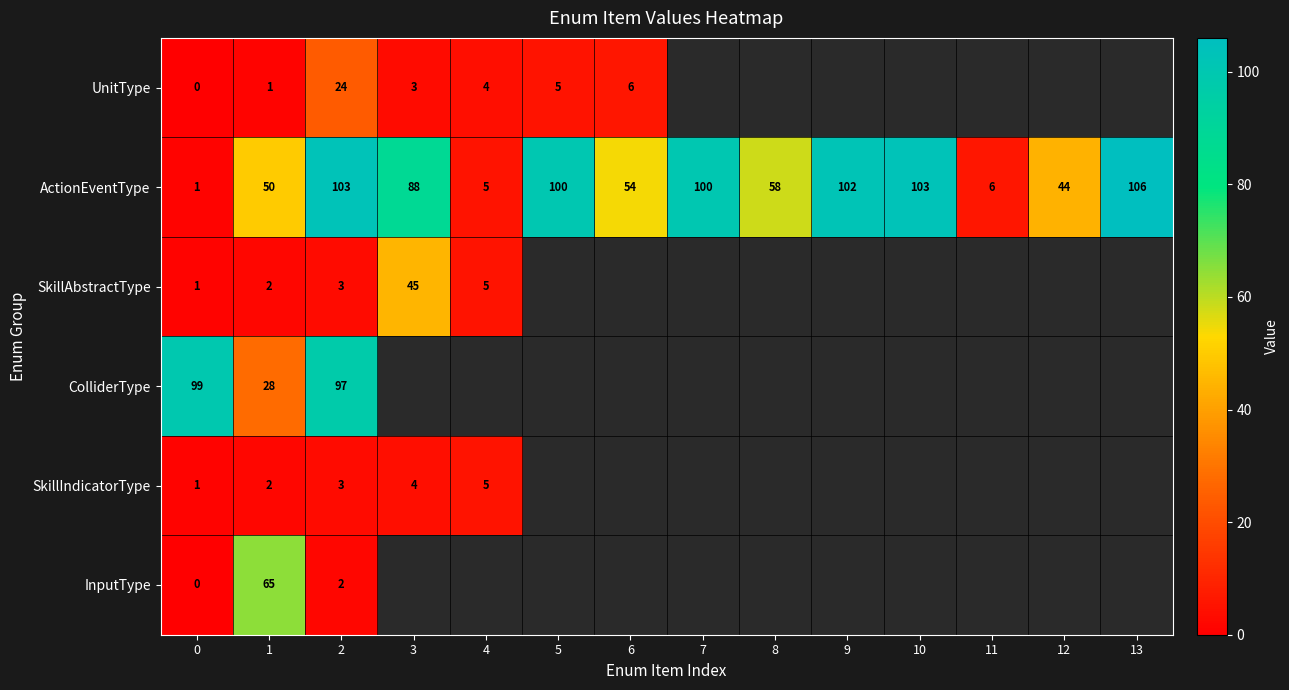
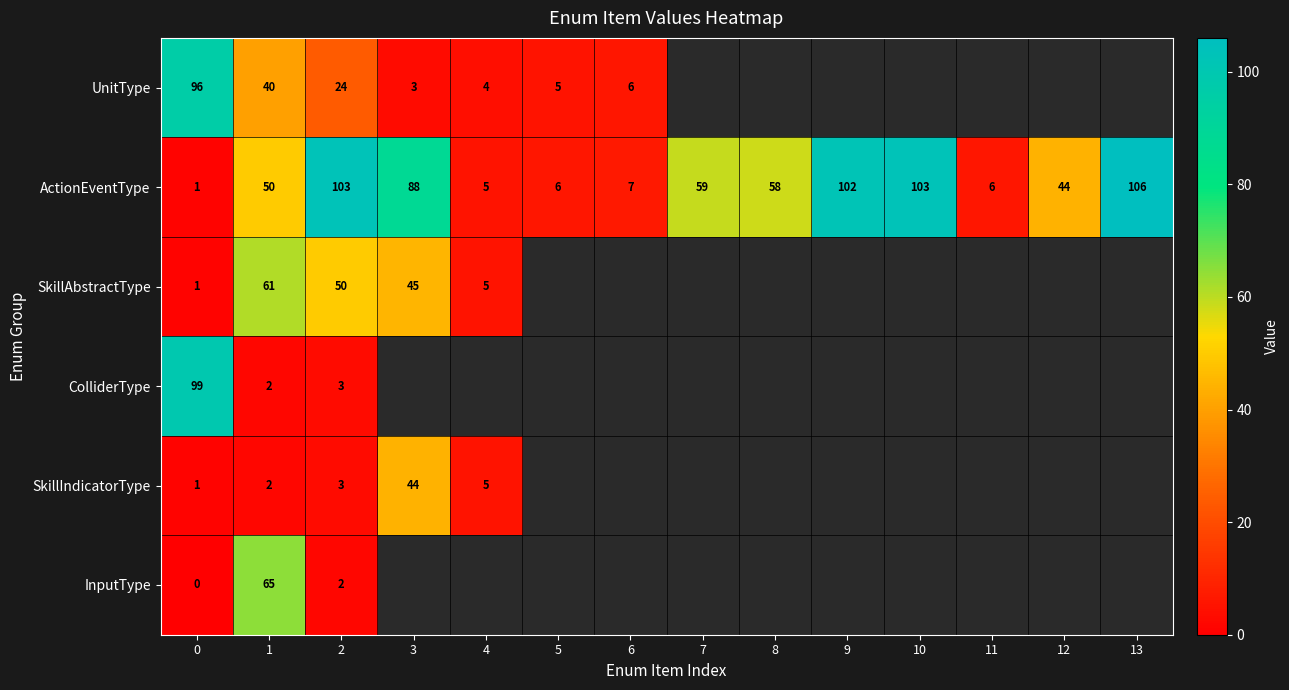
  {
    "UnitType": {
-     "0": 0,
-     "1": 1,
+     "0": 96,
+     "1": 40,
      "2": 24,
      "3": 3,
      "4": 4,
      "5": 5,
      "6": 6
    },
    "ActionEventType": {
      "0": 1,
      "1": 50,
      "2": 103,
      "3": 88,
      "4": 5,
-     "5": 100,
-     "6": 54,
-     "7": 100,
+     "5": 6,
+     "6": 7,
+     "7": 59,
      "8": 58,
      "9": 102,
      "10": 103,
      "11": 6,
      "12": 44,
      "13": 106
    },
    "SkillAbstractType": {
      "0": 1,
-     "1": 2,
-     "2": 3,
+     "1": 61,
+     "2": 50,
      "3": 45,
      "4": 5
    },
    "ColliderType": {
      "0": 99,
-     "1": 28,
-     "2": 97
+     "1": 2,
+     "2": 3
    },
    "SkillIndicatorType": {
      "0": 1,
      "1": 2,
      "2": 3,
-     "3": 4,
+     "3": 44,
      "4": 5
    },
    "InputType": {
      "0": 0,
      "1": 65,
      "2": 2
    }
  }
